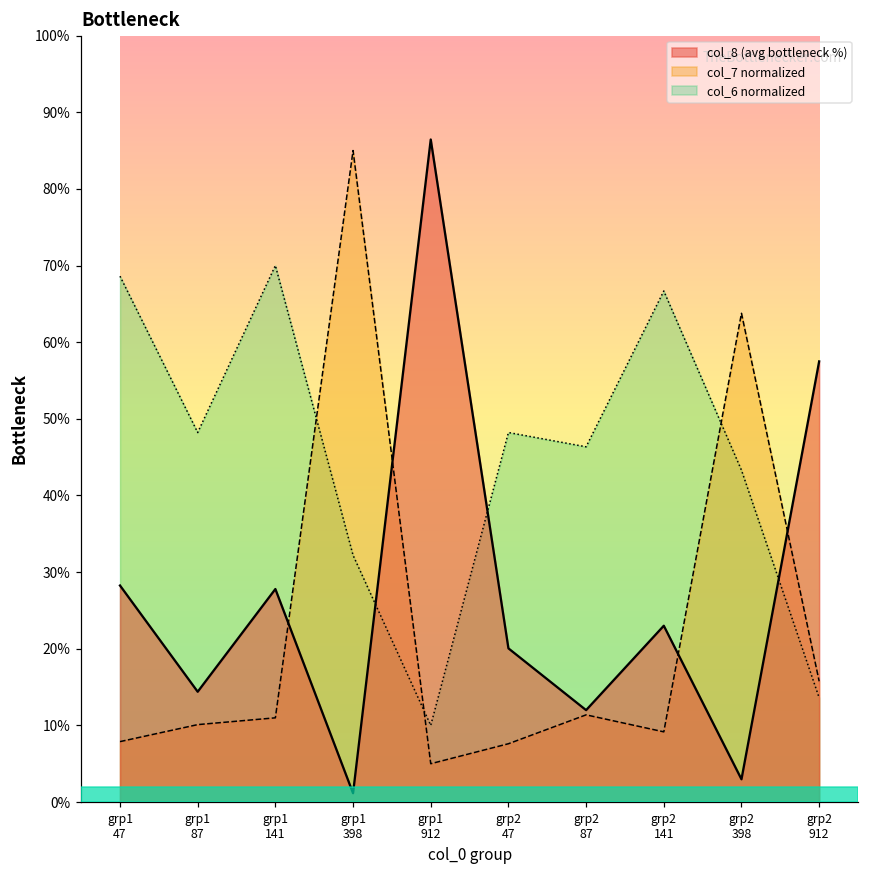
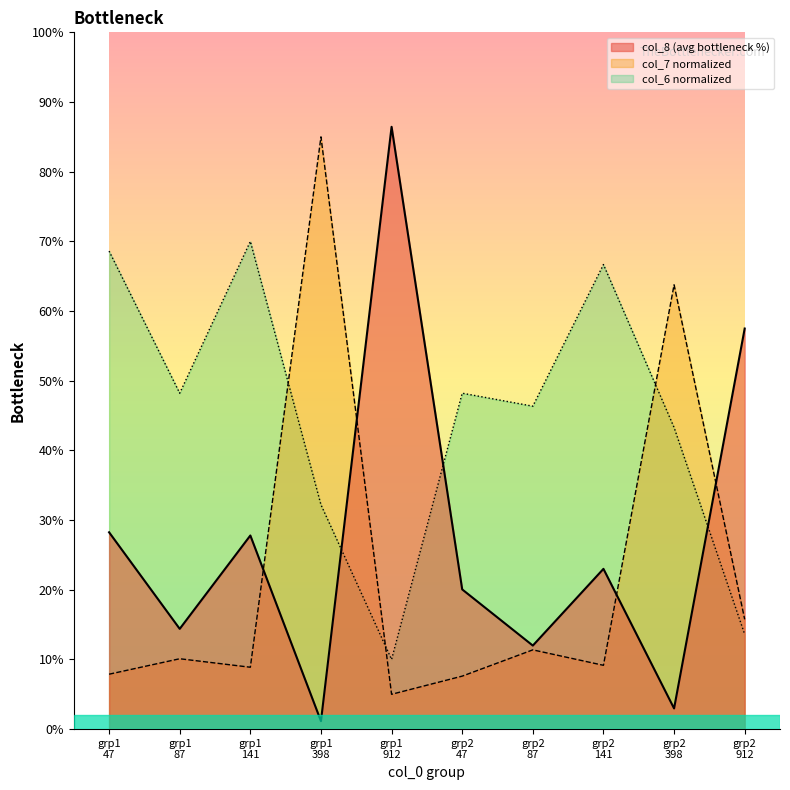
  {
    "col_8 (avg bottleneck %)": {
      "grp1 47": "28%",
      "grp1 87": "14%",
      "grp1 141": "28%",
      "grp1 912": "86%",
      "grp2 47": "20%",
      "grp2 87": "12%",
      "grp2 141": "23%",
      "grp2 398": "3%",
      "grp2 912": "57%"
    },
    "col_7 normalized": {
      "grp1 47": "8%",
      "grp1 87": "10%",
-     "grp1 141": "11%",
+     "grp1 141": "9%",
      "grp1 398": "85%",
      "grp1 912": "5%",
      "grp2 47": "8%",
      "grp2 87": "11%",
      "grp2 141": "9%",
      "grp2 398": "64%",
      "grp2 912": "16%"
    },
    "col_6 normalized": {
      "grp1 47": "69%",
      "grp1 87": "48%",
      "grp1 141": "70%",
      "grp1 398": "32%",
      "grp1 912": "10%",
      "grp2 47": "48%",
      "grp2 87": "46%",
      "grp2 141": "67%",
      "grp2 398": "43%",
      "grp2 912": "14%"
    }
  }
